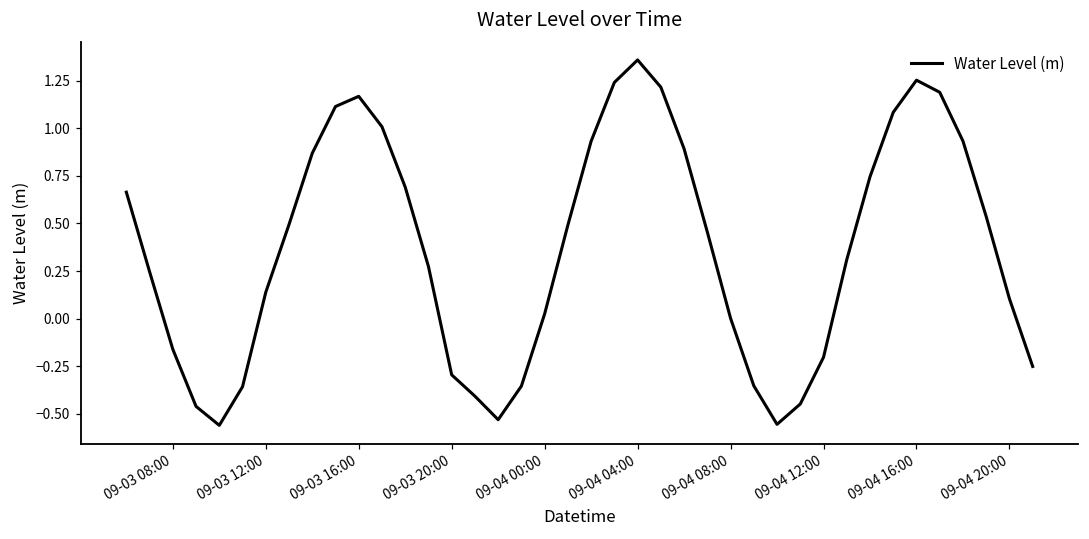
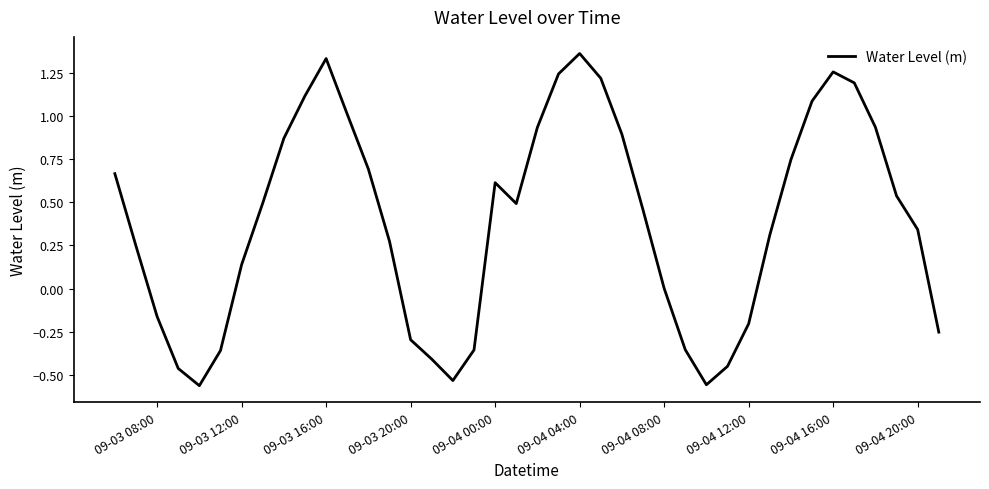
  {
    "09-03 08:00": -0.16,
    "09-03 12:00": 0.14,
-   "09-03 16:00": 1.17,
+   "09-03 16:00": 1.33,
    "09-03 20:00": -0.30,
-   "09-04 00:00": 0.02,
+   "09-04 00:00": 0.61,
    "09-04 04:00": 1.36,
    "09-04 08:00": 0.00,
    "09-04 12:00": -0.20,
    "09-04 16:00": 1.25,
-   "09-04 20:00": 0.10
+   "09-04 20:00": 0.34
  }
